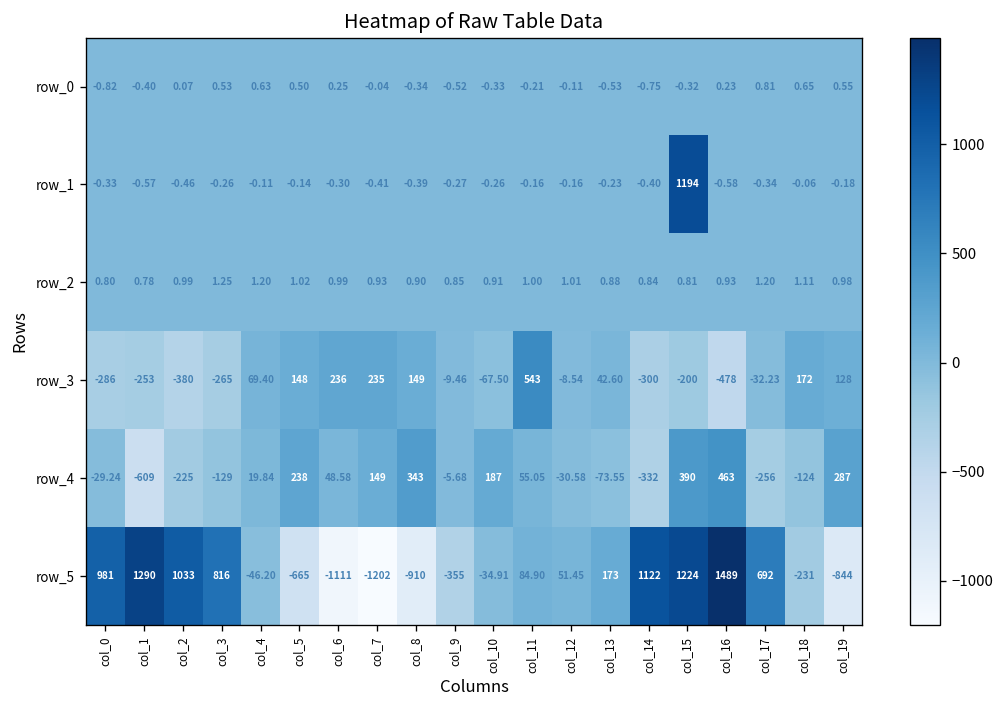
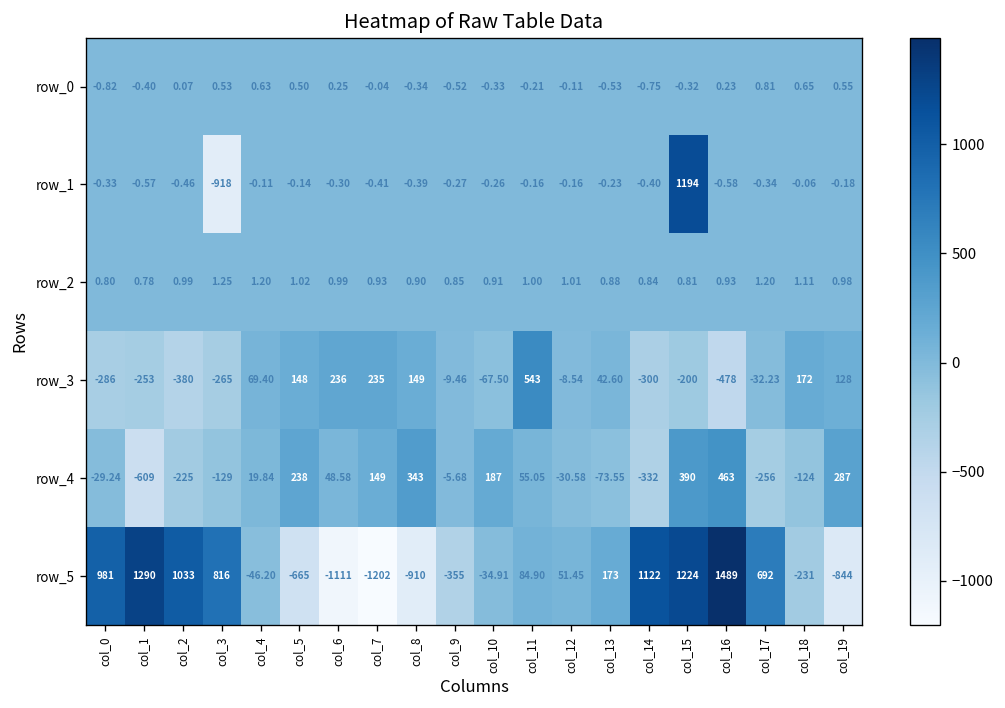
  {
    "row_0": {
      "col_0": -0.82,
      "col_1": -0.40,
      "col_2": 0.07,
      "col_3": 0.53,
      "col_4": 0.63,
      "col_5": 0.50,
      "col_6": 0.25,
      "col_7": -0.04,
      "col_8": -0.34,
      "col_9": -0.52,
      "col_10": -0.33,
      "col_11": -0.21,
      "col_12": -0.11,
      "col_13": -0.53,
      "col_14": -0.75,
      "col_15": -0.32,
      "col_16": 0.23,
      "col_17": 0.81,
      "col_18": 0.65,
      "col_19": 0.55
    },
    "row_1": {
      "col_0": -0.33,
      "col_1": -0.57,
      "col_2": -0.46,
-     "col_3": -0.26,
+     "col_3": -918,
      "col_4": -0.11,
      "col_5": -0.14,
      "col_6": -0.30,
      "col_7": -0.41,
      "col_8": -0.39,
      "col_9": -0.27,
      "col_10": -0.26,
      "col_11": -0.16,
      "col_12": -0.16,
      "col_13": -0.23,
      "col_14": -0.40,
      "col_15": 1194,
      "col_16": -0.58,
      "col_17": -0.34,
      "col_18": -0.06,
      "col_19": -0.18
    },
    "row_2": {
      "col_0": 0.80,
      "col_1": 0.78,
      "col_2": 0.99,
      "col_3": 1.25,
      "col_4": 1.20,
      "col_5": 1.02,
      "col_6": 0.99,
      "col_7": 0.93,
      "col_8": 0.90,
      "col_9": 0.85,
      "col_10": 0.91,
      "col_11": 1.00,
      "col_12": 1.01,
      "col_13": 0.88,
      "col_14": 0.84,
      "col_15": 0.81,
      "col_16": 0.93,
      "col_17": 1.20,
      "col_18": 1.11,
      "col_19": 0.98
    },
    "row_3": {
      "col_0": -286,
      "col_1": -253,
      "col_2": -380,
      "col_3": -265,
      "col_4": 69.40,
      "col_5": 148,
      "col_6": 236,
      "col_7": 235,
      "col_8": 149,
      "col_9": -9.46,
      "col_10": -67.50,
      "col_11": 543,
      "col_12": -8.54,
      "col_13": 42.60,
      "col_14": -300,
      "col_15": -200,
      "col_16": -478,
      "col_17": -32.23,
      "col_18": 172
    },
    "row_4": {
      "col_0": -29.24,
      "col_1": -609,
      "col_2": -225,
      "col_3": -129,
      "col_4": 19.84,
      "col_5": 238,
      "col_6": 48.58,
      "col_7": 149,
      "col_8": 343,
      "col_9": -5.68,
      "col_10": 187,
      "col_11": 55.05,
      "col_12": -30.58,
      "col_13": -73.55,
      "col_14": -332,
      "col_15": 390,
      "col_16": 463,
      "col_17": -256,
      "col_18": -124,
      "col_19": 287
    },
    "row_5": {
      "col_0": 981,
      "col_1": 1290,
      "col_2": 1033,
      "col_3": 816,
      "col_4": -46.20,
      "col_5": -665,
      "col_6": -1111,
      "col_7": -1202,
      "col_8": -910,
      "col_9": -355,
      "col_10": -34.91,
      "col_11": 84.90,
      "col_12": 51.45,
      "col_13": 173,
      "col_14": 1122,
      "col_15": 1224,
      "col_16": 1489,
      "col_17": 692,
      "col_18": -231,
      "col_19": -844
    }
  }
